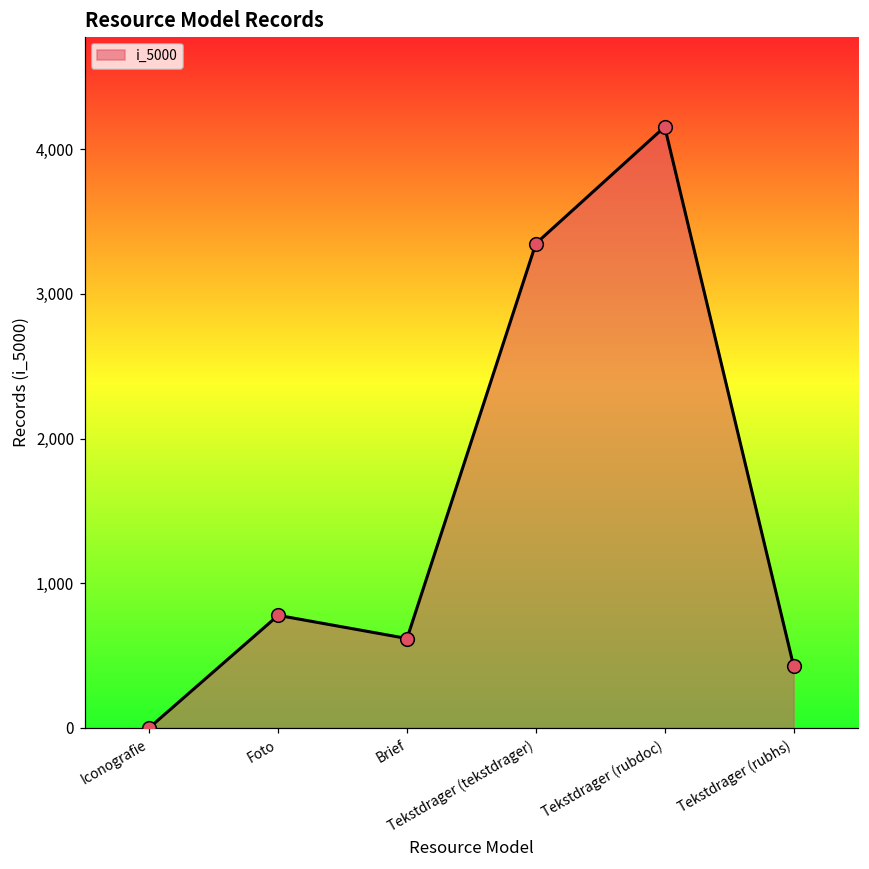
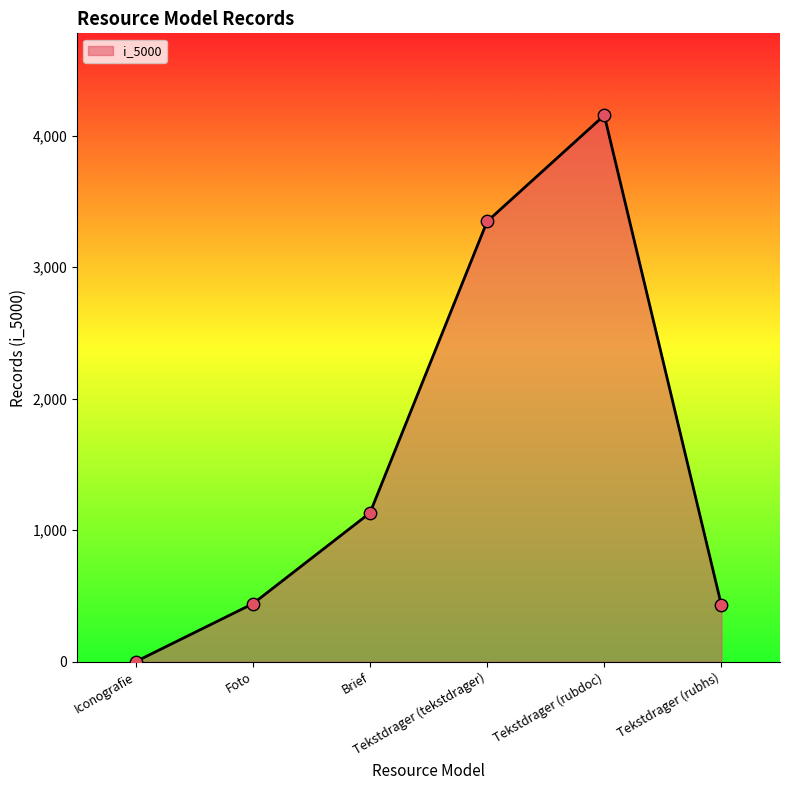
  {
    "Iconografie": "0",
-   "Foto": "780",
-   "Brief": "620",
+   "Foto": "440",
+   "Brief": "1,130",
    "Tekstdrager (tekstdrager)": "3,350",
    "Tekstdrager (rubdoc)": "4,160",
    "Tekstdrager (rubhs)": "430"
  }
